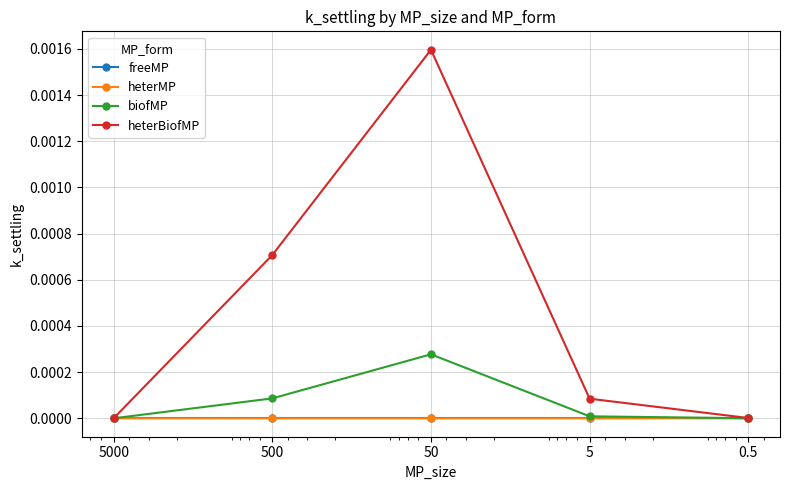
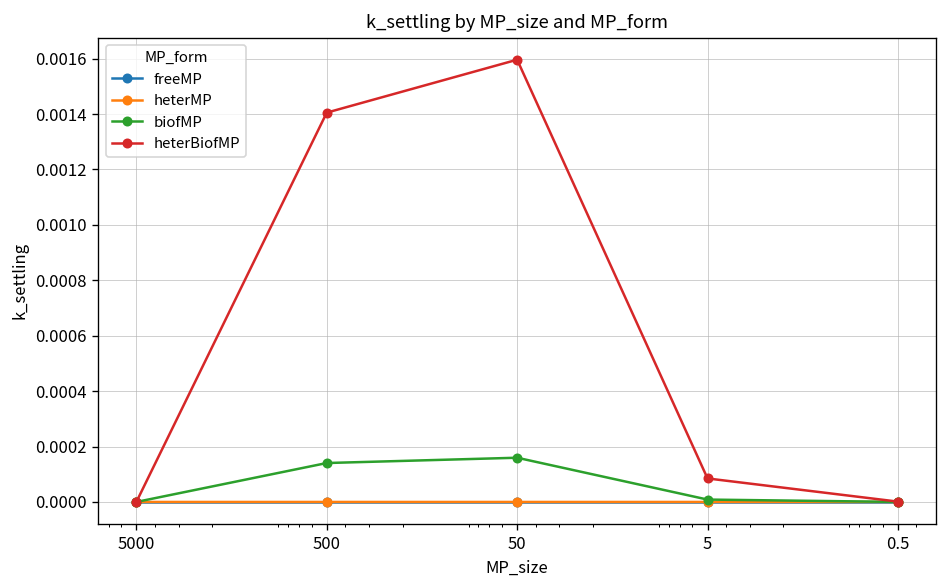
  {
    "heterMP": {
      "500": 0.00000,
      "50": 0.00000
    },
    "biofMP": {
-     "500": 0.00009,
-     "50": 0.00028
+     "500": 0.00014,
+     "50": 0.00016
    },
    "heterBiofMP": {
-     "500": 0.00071,
+     "500": 0.00140,
      "50": 0.00160,
      "5": 0.00008
    }
  }
